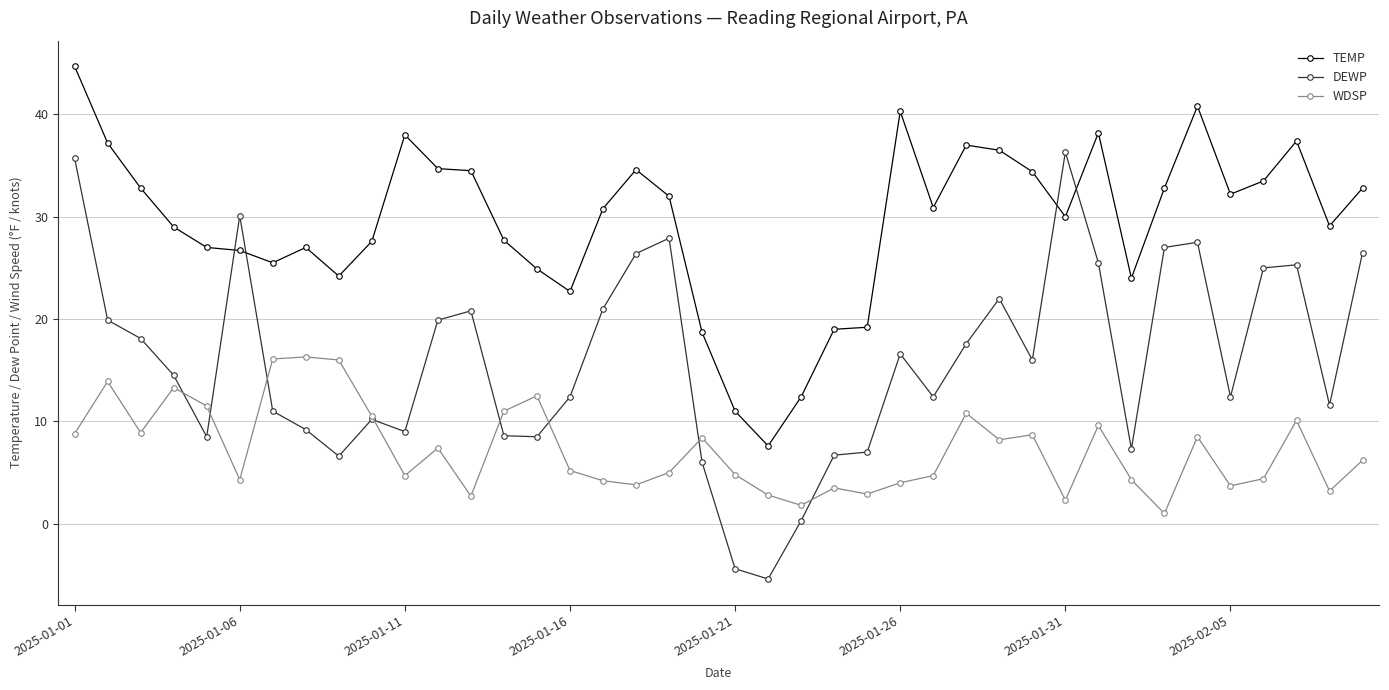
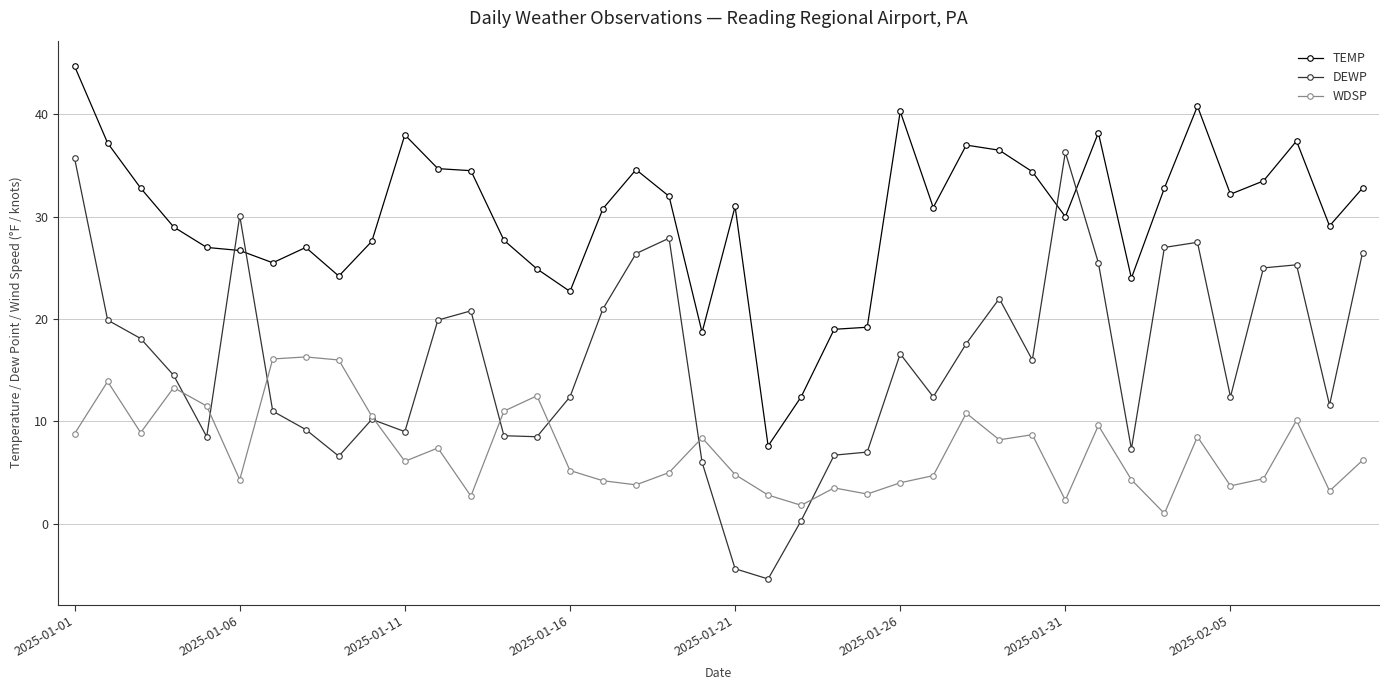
  {
    "TEMP": {
      "2025-01-01": 44.7,
      "2025-01-06": 26.7,
      "2025-01-11": 38,
      "2025-01-16": 22.7,
-     "2025-01-21": 11,
+     "2025-01-21": 31,
      "2025-01-26": 40.3,
      "2025-01-31": 30,
      "2025-02-05": 32
    },
    "DEWP": {
      "2025-01-01": 35.7,
      "2025-01-06": 30.1,
      "2025-01-11": 9.0,
      "2025-01-16": 12.4,
      "2025-01-21": -4.4,
      "2025-01-26": 16.6,
      "2025-01-31": 36.3,
      "2025-02-05": 12.4
    },
    "WDSP": {
      "2025-01-01": 8.8,
      "2025-01-06": 4.3,
-     "2025-01-11": 4.7,
+     "2025-01-11": 6.1,
      "2025-01-16": 5.2,
      "2025-01-21": 4.8,
      "2025-01-26": 4.0,
      "2025-01-31": 2.3,
      "2025-02-05": 3.7
    }
  }
